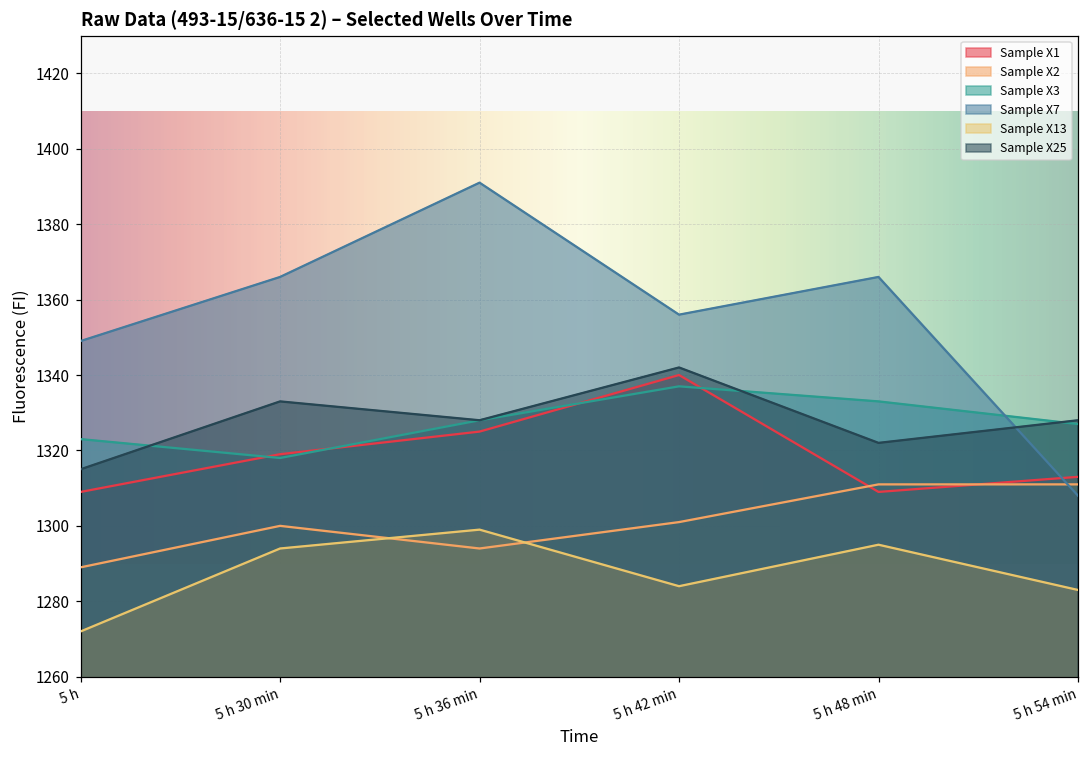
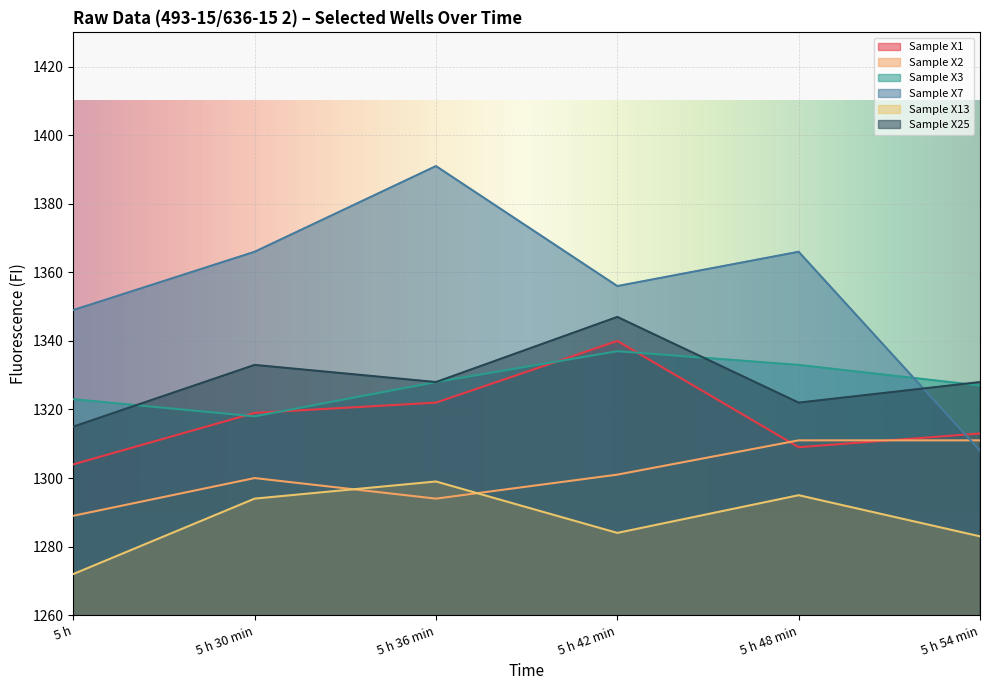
  {
    "Sample X1": {
-     "5 h": 1309,
+     "5 h": 1304,
      "5 h 30 min": 1319,
-     "5 h 36 min": 1325,
+     "5 h 36 min": 1322,
      "5 h 42 min": 1340,
      "5 h 48 min": 1309,
      "5 h 54 min": 1313
    },
    "Sample X25": {
      "5 h": 1315,
      "5 h 30 min": 1333,
-     "5 h 42 min": 1342,
+     "5 h 42 min": 1347,
      "5 h 48 min": 1322,
      "5 h 54 min": 1328
    }
  }
